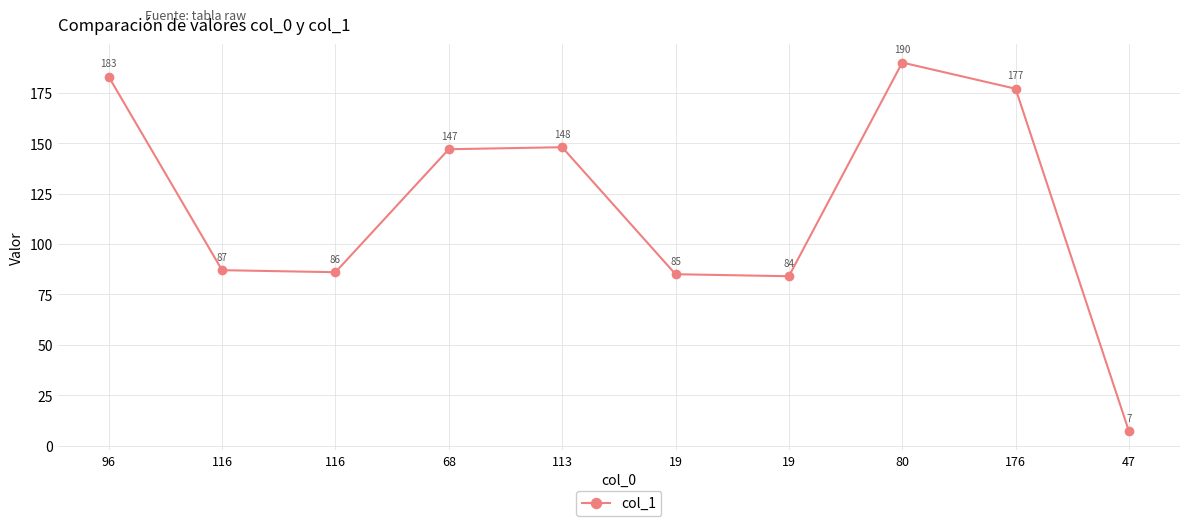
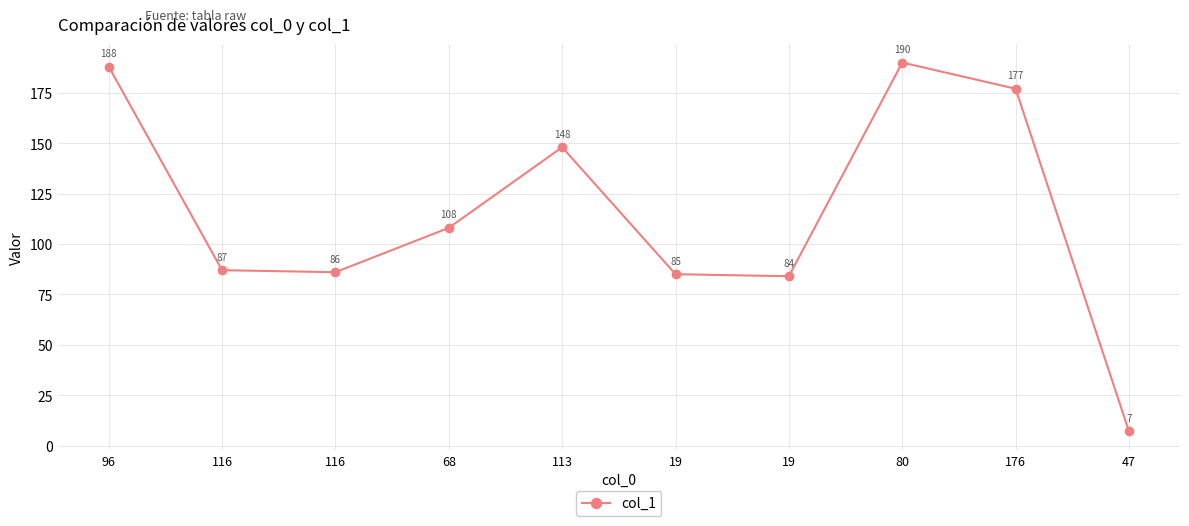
  {
-   "96": 183,
-   "68": 147,
+   "96": 188,
+   "68": 108,
    "113": 148,
    "80": 190,
    "176": 177,
    "47": 7
  }
